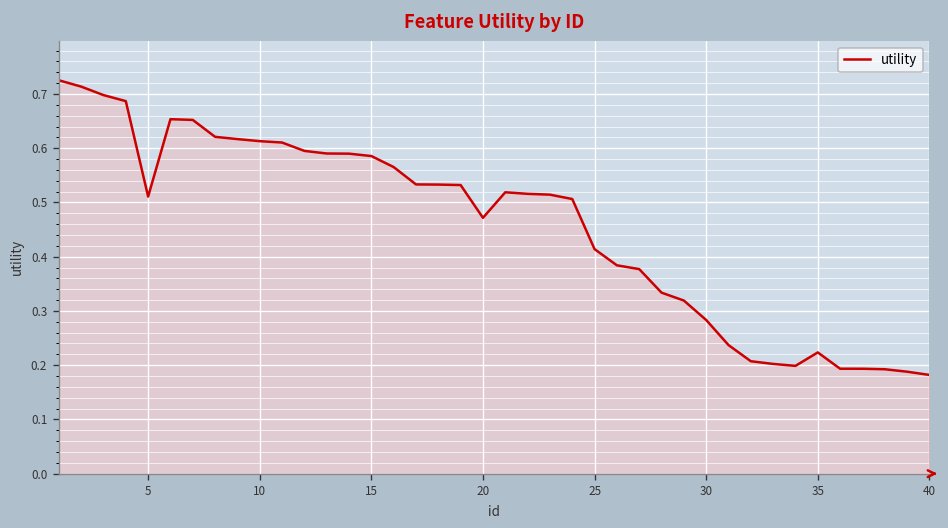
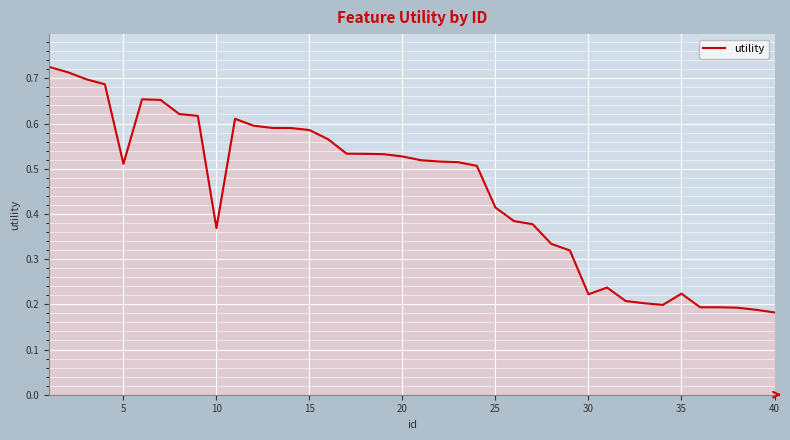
  {
    "5": 0.51,
-   "10": 0.61,
+   "10": 0.37,
    "15": 0.59,
-   "20": 0.47,
+   "20": 0.53,
    "25": 0.41,
-   "30": 0.28,
+   "30": 0.22,
    "35": 0.22,
    "40": 0.18
  }
